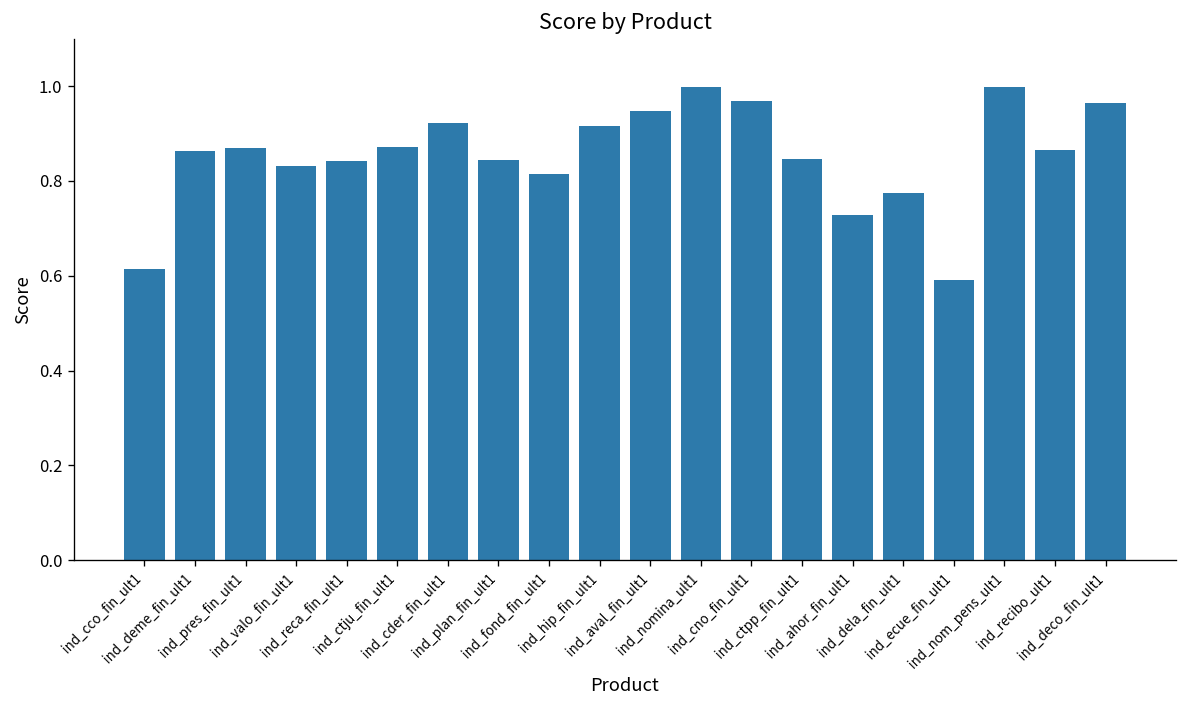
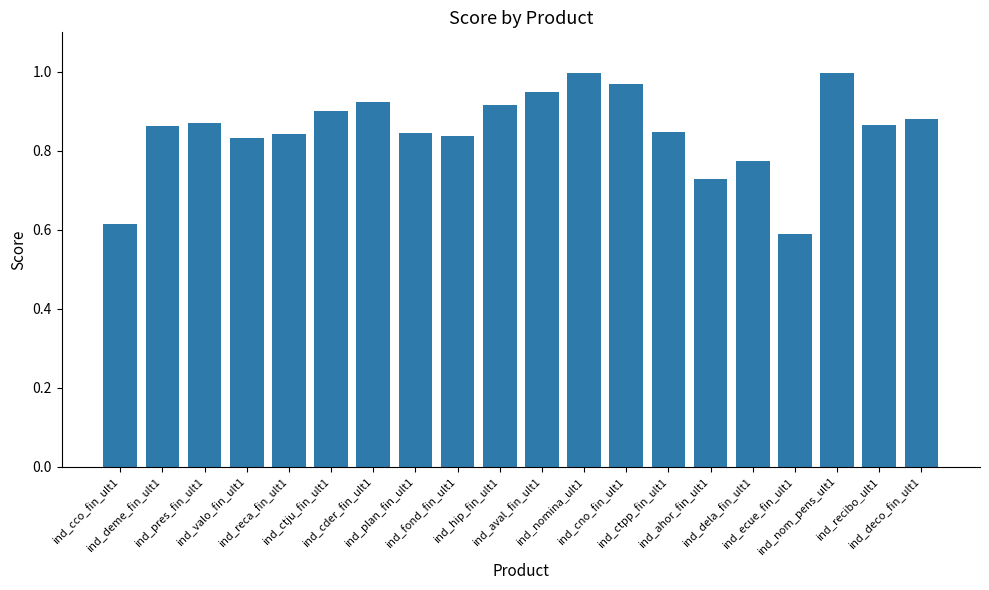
  {
    "ind_cco_fin_ult1": 0.61,
    "ind_deme_fin_ult1": 0.86,
    "ind_pres_fin_ult1": 0.87,
    "ind_valo_fin_ult1": 0.83,
    "ind_reca_fin_ult1": 0.84,
-   "ind_ctju_fin_ult1": 0.87,
+   "ind_ctju_fin_ult1": 0.90,
    "ind_cder_fin_ult1": 0.92,
    "ind_plan_fin_ult1": 0.84,
-   "ind_fond_fin_ult1": 0.82,
+   "ind_fond_fin_ult1": 0.84,
    "ind_hip_fin_ult1": 0.92,
    "ind_aval_fin_ult1": 0.95,
    "ind_nomina_ult1": 1.00,
    "ind_cno_fin_ult1": 0.97,
    "ind_ctpp_fin_ult1": 0.85,
    "ind_ahor_fin_ult1": 0.73,
    "ind_dela_fin_ult1": 0.77,
    "ind_ecue_fin_ult1": 0.59,
    "ind_nom_pens_ult1": 1.00,
    "ind_recibo_ult1": 0.86,
-   "ind_deco_fin_ult1": 0.97
+   "ind_deco_fin_ult1": 0.88
  }
